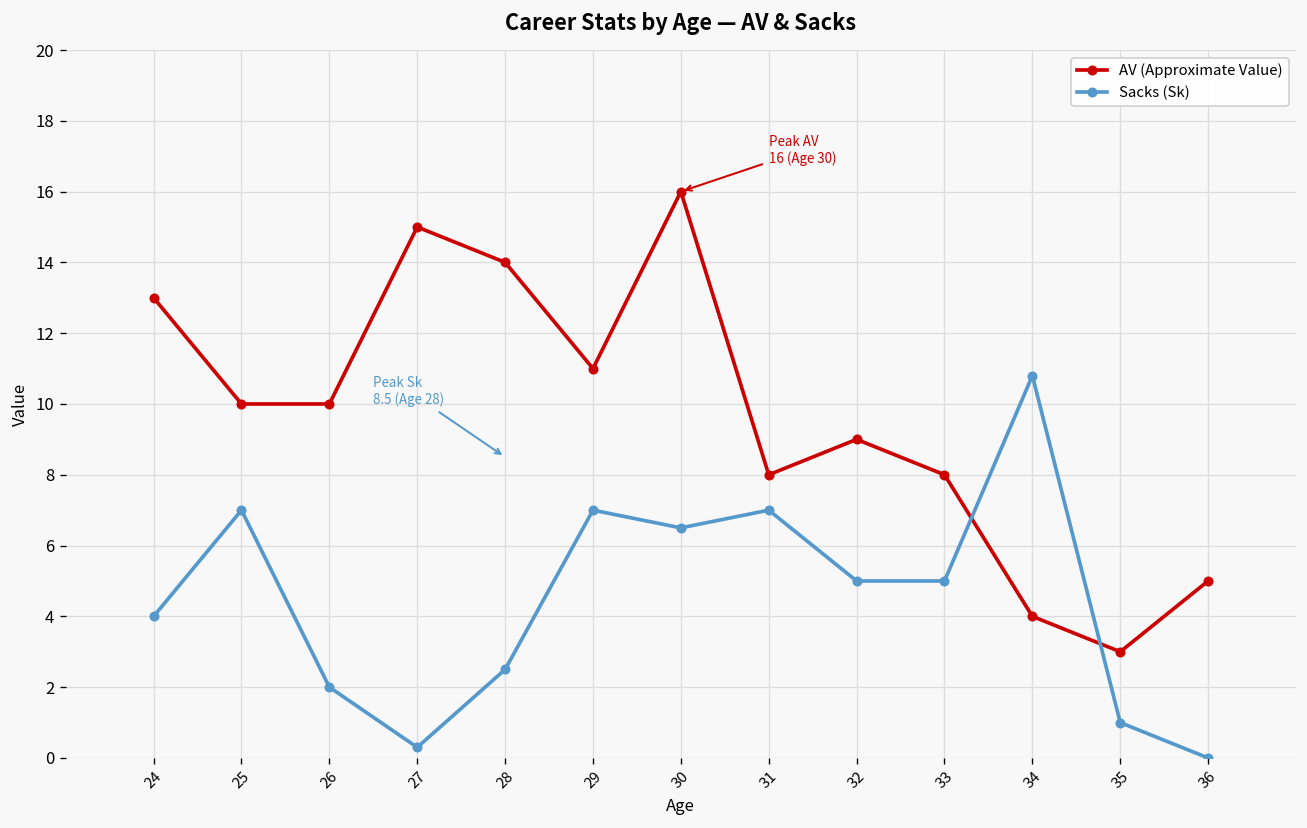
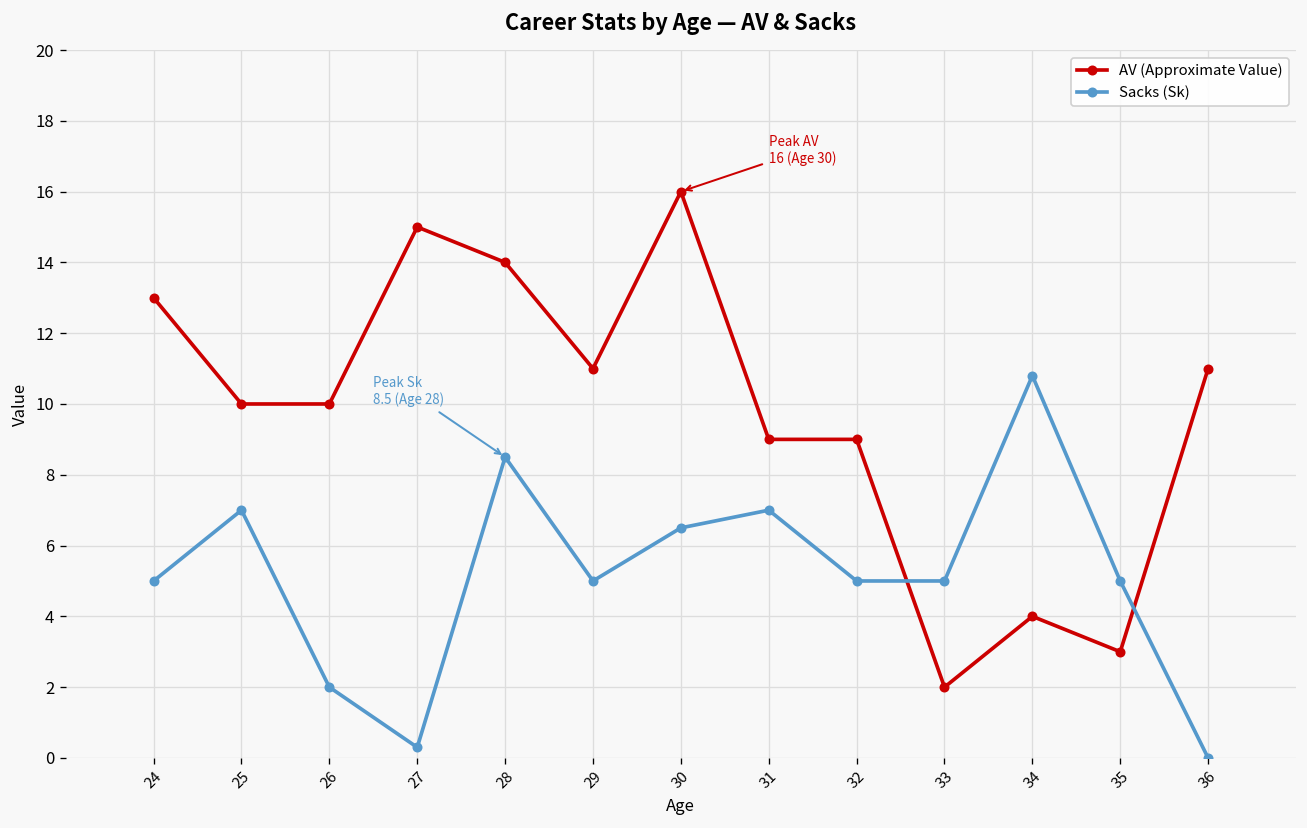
  {
    "AV (Approximate Value)": {
      "24": 13,
      "25": 10,
      "26": 10,
      "27": 15,
      "28": 14,
      "29": 11,
-     "31": 8,
+     "31": 9,
      "32": 9,
-     "33": 8,
+     "33": 2,
      "34": 4,
      "35": 3,
-     "36": 5
+     "36": 11
    },
    "Sacks (Sk)": {
-     "24": 4,
+     "24": 5,
      "25": 7.0,
      "26": 2.0,
      "27": 0.3,
-     "28": 2.5,
-     "29": 7,
+     "28": 8.5,
+     "29": 5,
      "30": 6.5,
      "31": 7.0,
      "32": 5.0,
      "33": 5.0,
      "34": 10.8,
-     "35": 1,
+     "35": 5,
      "36": 0.0
    }
  }
